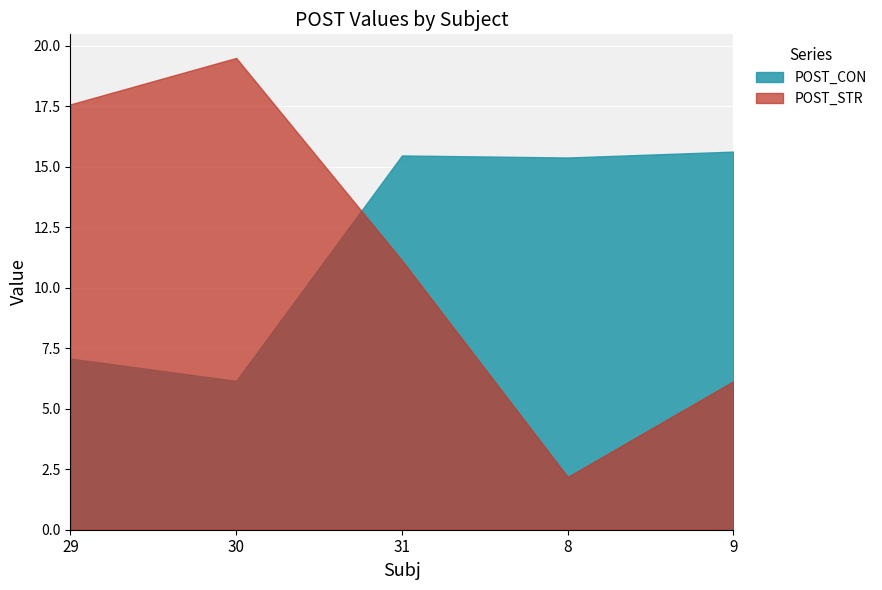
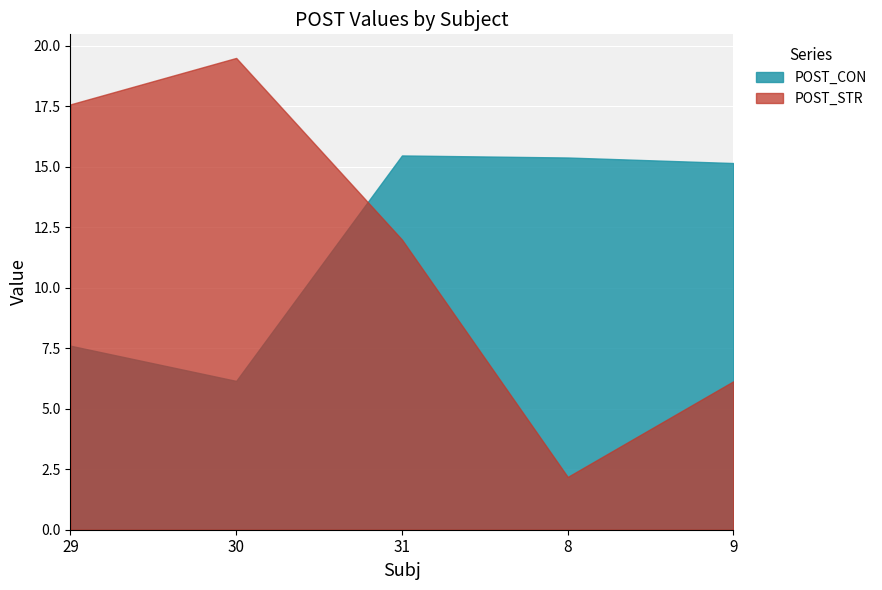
  {
    "POST_CON": {
-     "29": 7.1,
+     "29": 7.6,
      "30": 6.1,
      "31": 15.5,
      "8": 15.4,
-     "9": 15.6
+     "9": 15.2
    },
    "POST_STR": {
      "29": 17.6,
      "30": 19.5,
-     "31": 11.1,
+     "31": 12.0,
      "8": 2.2,
      "9": 6.1
    }
  }
